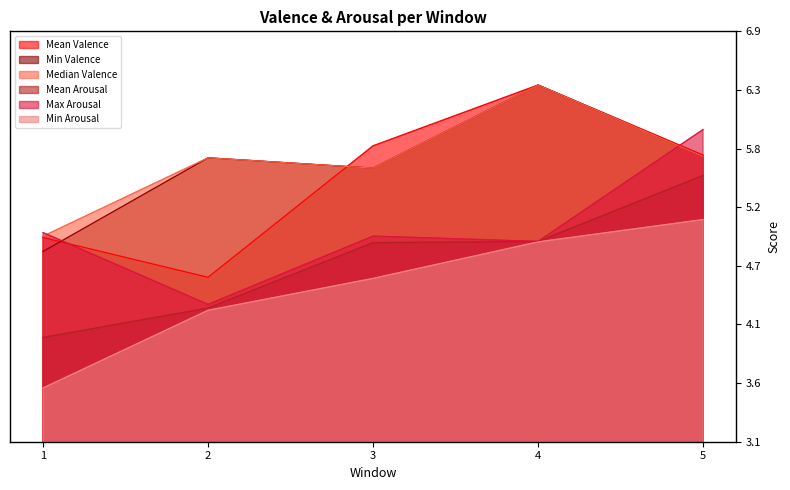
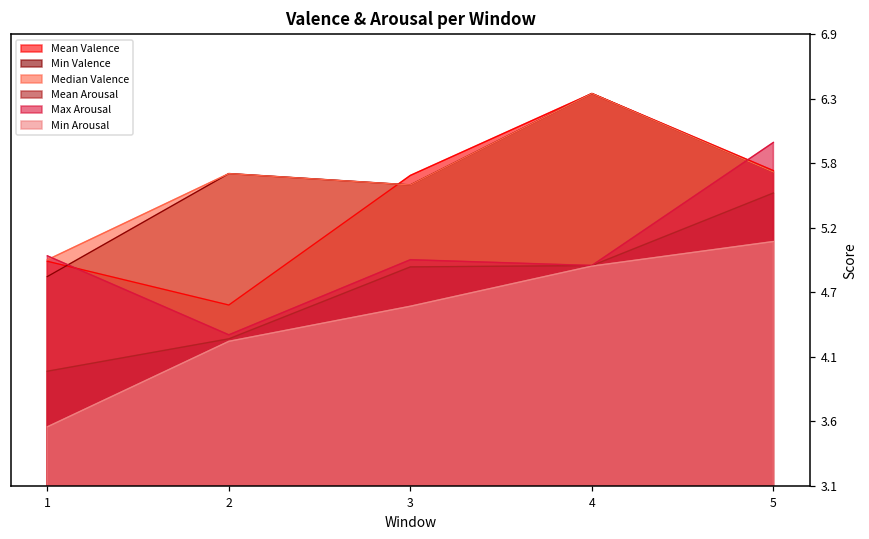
  {
    "Mean Valence": {
      "2": 4.58,
-     "3": 5.81
+     "3": 5.68
    }
  }
